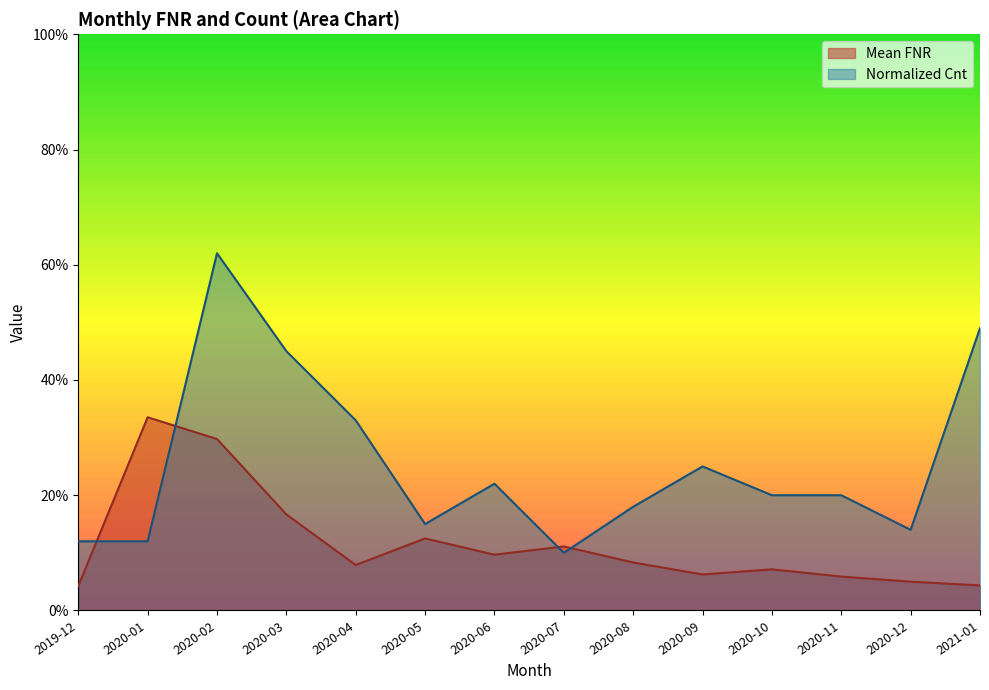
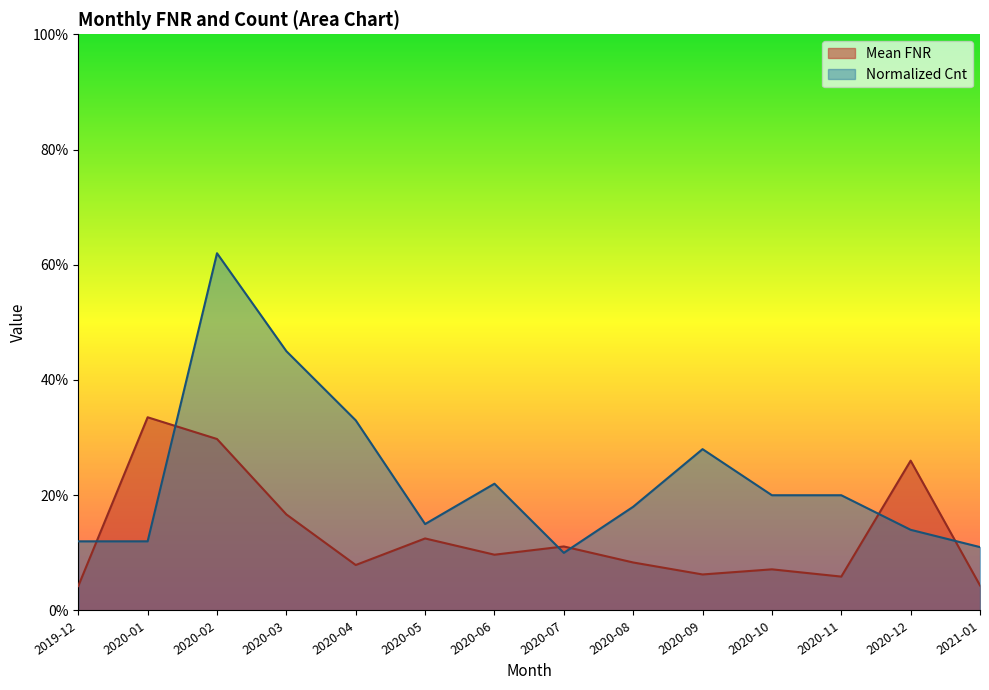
  {
    "Mean FNR": {
      "2019-12": "4%",
      "2020-01": "34%",
      "2020-02": "30%",
      "2020-03": "17%",
      "2020-04": "8%",
      "2020-05": "13%",
      "2020-06": "10%",
      "2020-07": "11%",
      "2020-08": "8%",
      "2020-09": "6%",
      "2020-10": "7%",
      "2020-11": "6%",
-     "2020-12": "5%",
+     "2020-12": "26%",
      "2021-01": "4%"
    },
    "Normalized Cnt": {
      "2019-12": "12%",
      "2020-01": "12%",
      "2020-02": "62%",
      "2020-03": "45%",
      "2020-04": "33%",
      "2020-05": "15%",
      "2020-06": "22%",
      "2020-07": "10%",
      "2020-08": "18%",
-     "2020-09": "25%",
+     "2020-09": "28%",
      "2020-10": "20%",
      "2020-11": "20%",
      "2020-12": "14%",
-     "2021-01": "49%"
+     "2021-01": "11%"
    }
  }
